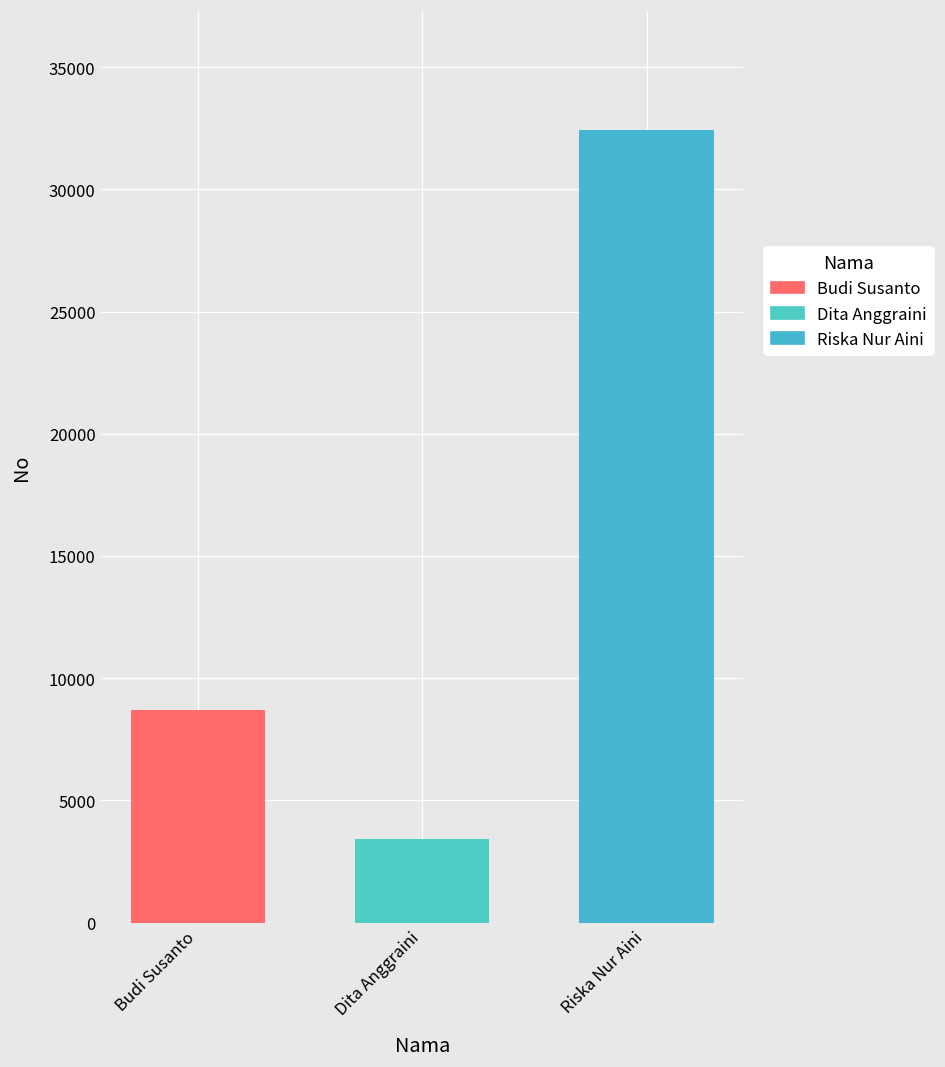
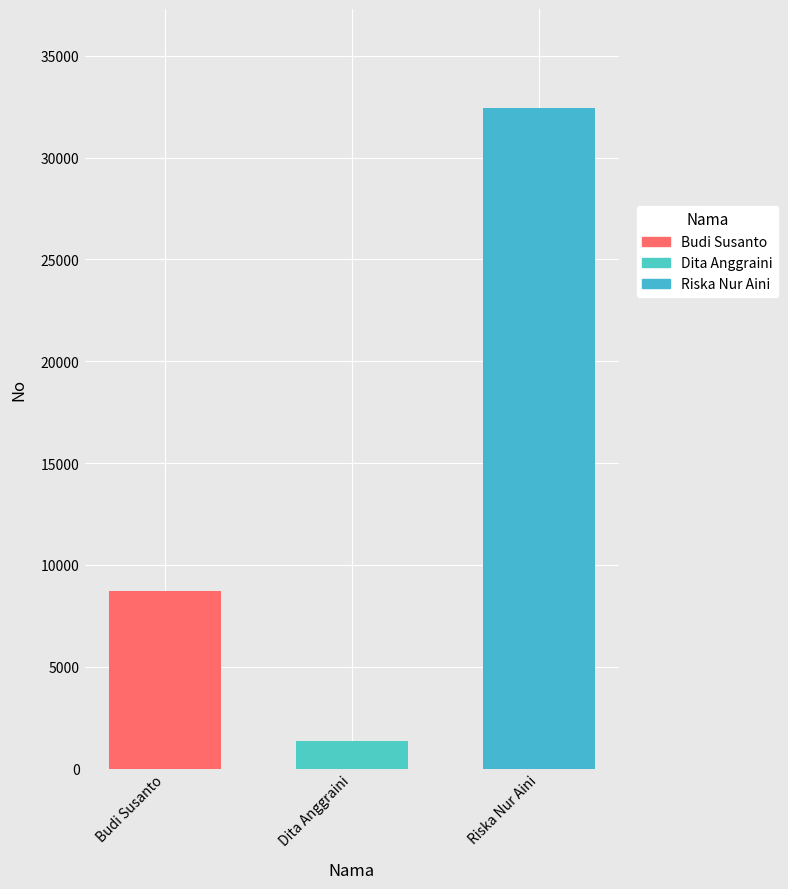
  {
    "Budi Susanto": 8700,
-   "Dita Anggraini": 3400,
+   "Dita Anggraini": 1400,
    "Riska Nur Aini": 32400
  }
